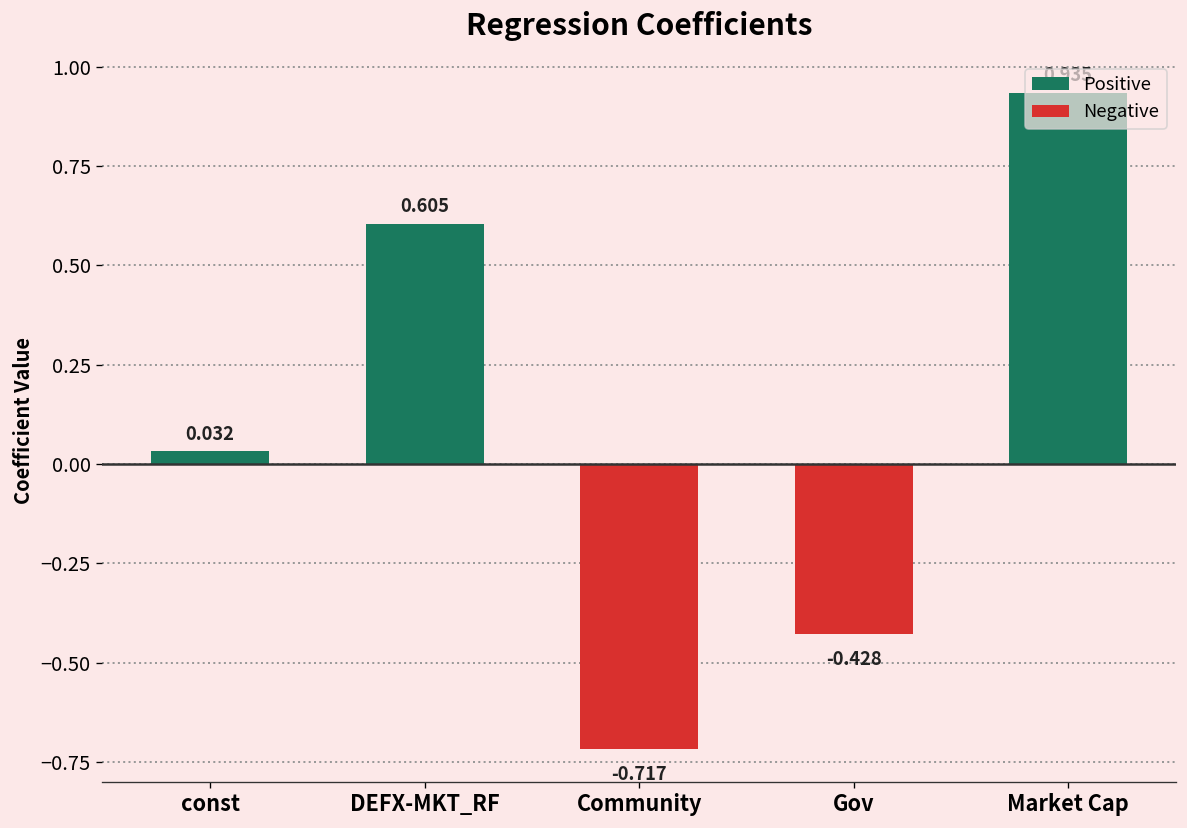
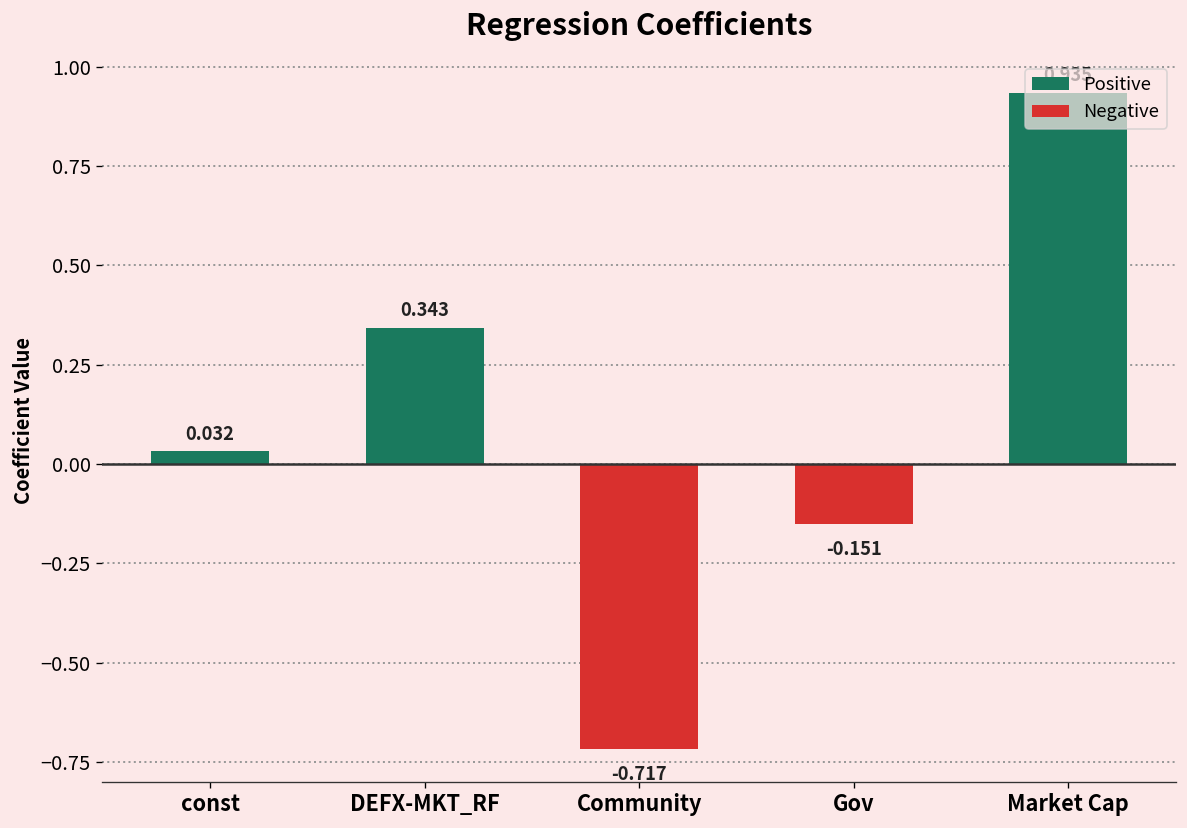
  {
    "const": 0.032,
-   "DEFX-MKT_RF": 0.605,
+   "DEFX-MKT_RF": 0.343,
    "Community": -0.717,
-   "Gov": -0.428
+   "Gov": -0.151
  }
